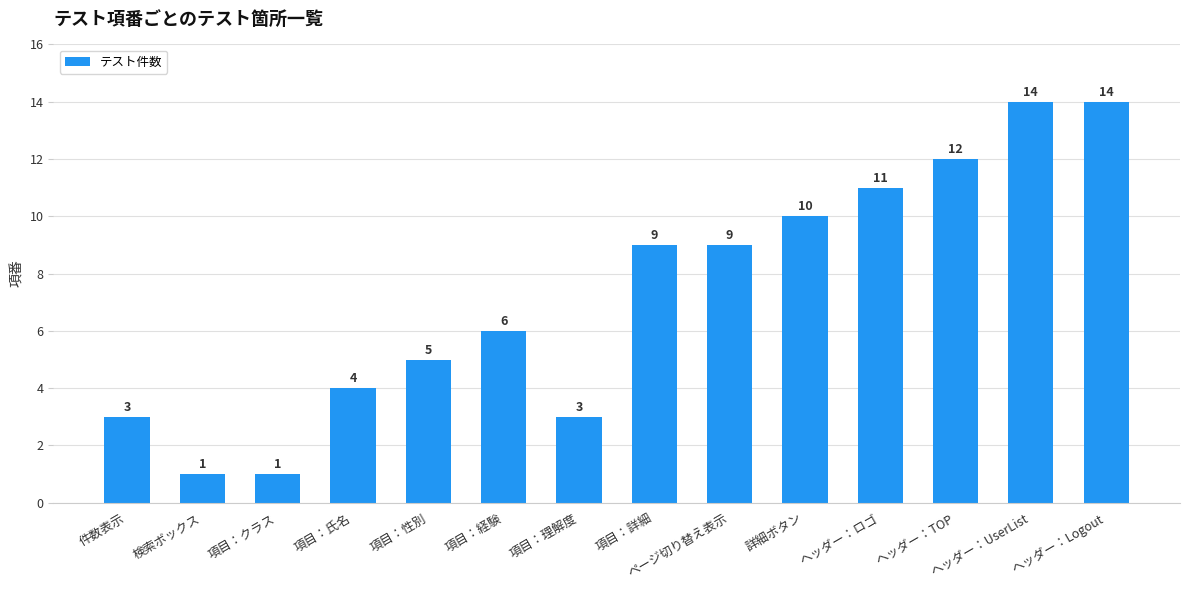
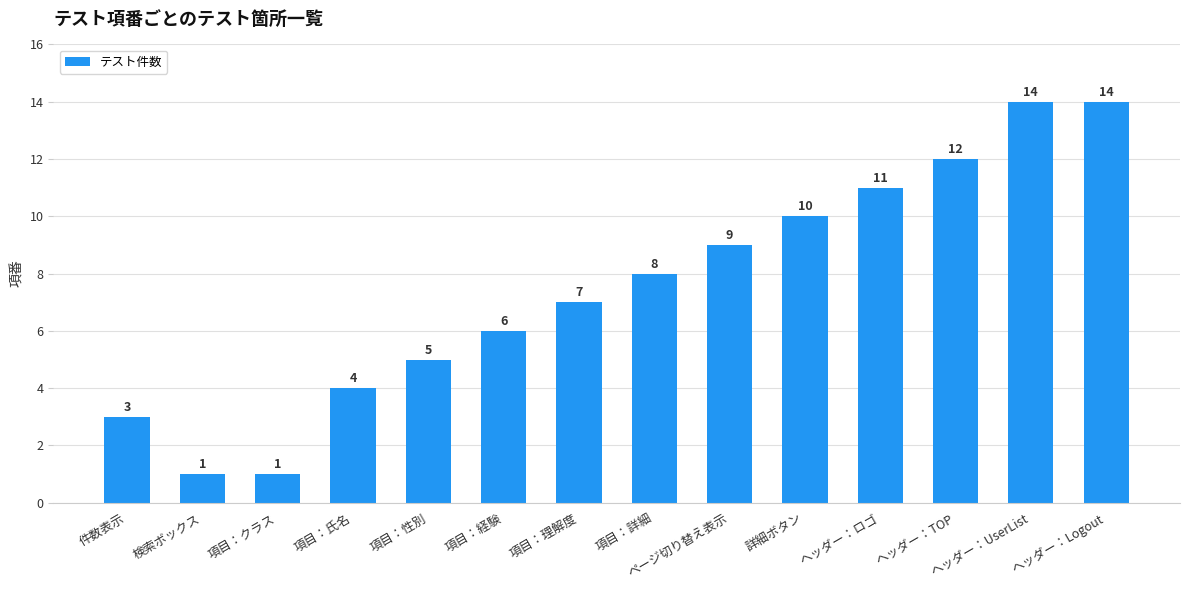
  {
    "件数表示": 3,
    "検索ボックス": 1,
    "項目：クラス": 1,
    "項目：氏名": 4,
    "項目：性別": 5,
    "項目：経験": 6,
-   "項目：理解度": 3,
-   "項目：詳細": 9,
+   "項目：理解度": 7,
+   "項目：詳細": 8,
    "ページ切り替え表示": 9,
    "詳細ボタン": 10,
    "ヘッダー：ロゴ": 11,
    "ヘッダー：TOP": 12,
    "ヘッダー：UserList": 14,
    "ヘッダー：Logout": 14
  }
